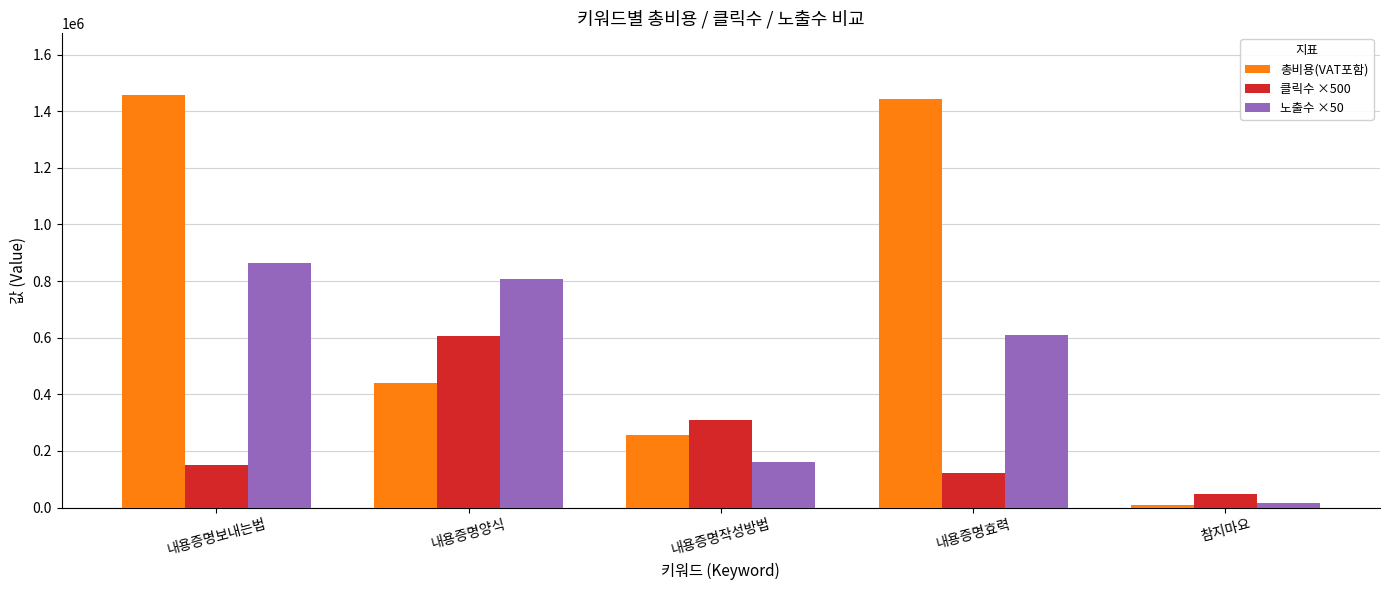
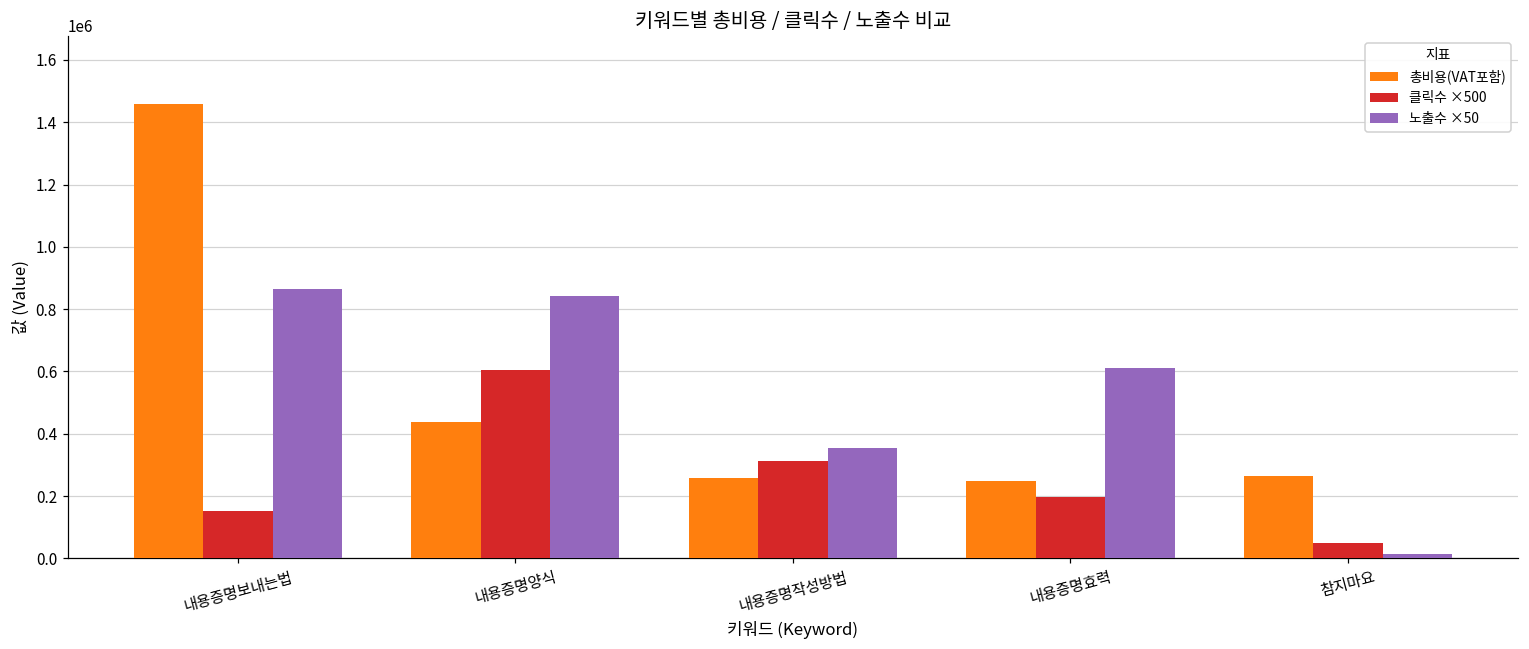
  {
    "총비용(VAT포함)": {
      "내용증명보내는법": 1460000,
      "내용증명양식": 440000,
      "내용증명작성방법": 260000,
-     "내용증명효력": 1440000,
-     "참지마요": 10000
+     "내용증명효력": 250000,
+     "참지마요": 270000
    },
    "클릭수 ×500": {
      "내용증명보내는법": 150000,
      "내용증명양식": 610000,
      "내용증명작성방법": 310000,
-     "내용증명효력": 120000,
+     "내용증명효력": 200000,
      "참지마요": 50000
    },
    "노출수 ×50": {
      "내용증명보내는법": 860000,
-     "내용증명양식": 810000,
-     "내용증명작성방법": 160000,
+     "내용증명양식": 840000,
+     "내용증명작성방법": 360000,
      "내용증명효력": 610000,
      "참지마요": 10000
    }
  }
